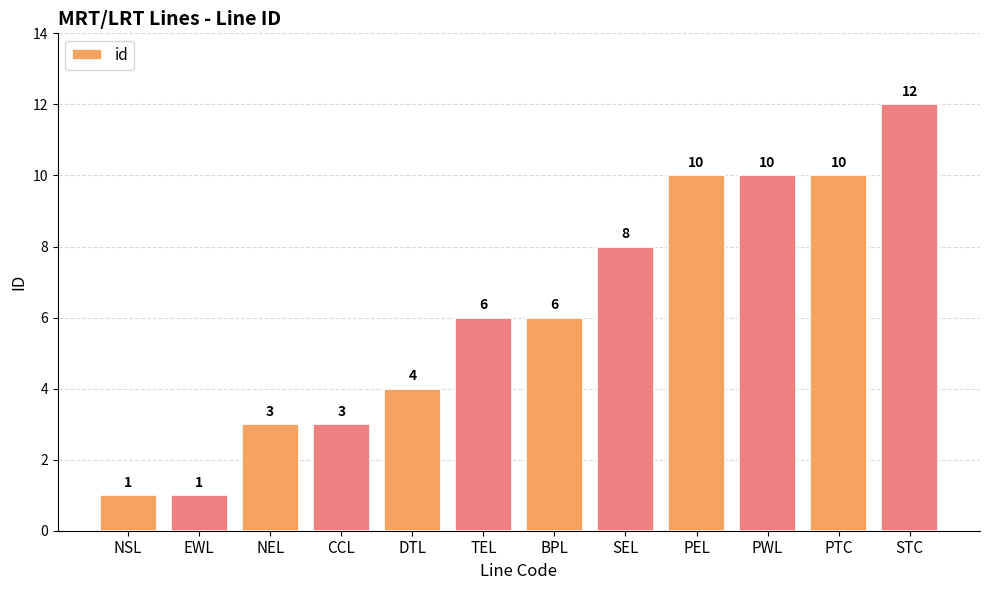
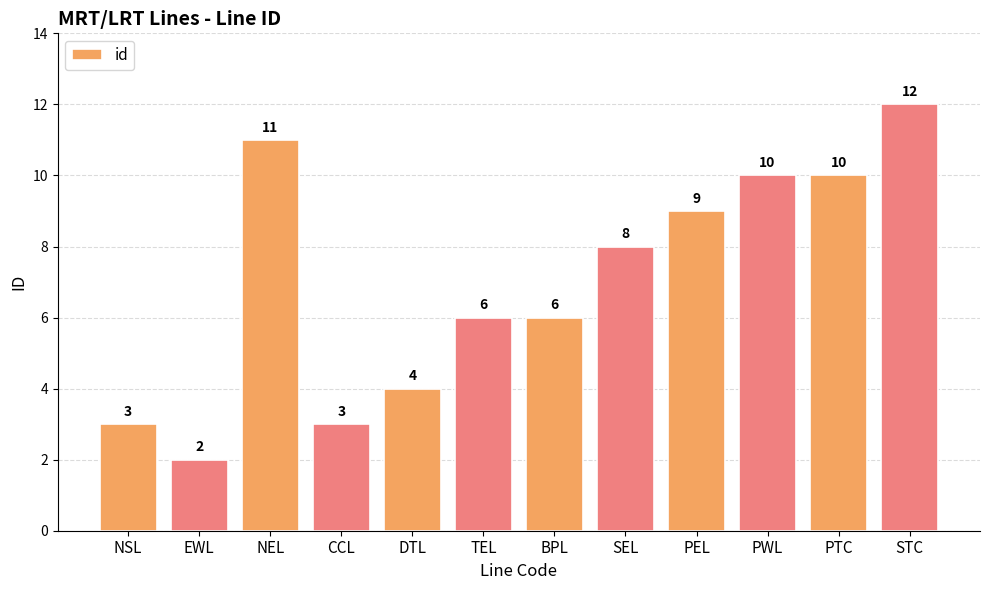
  {
-   "NSL": 1,
-   "EWL": 1,
-   "NEL": 3,
+   "NSL": 3,
+   "EWL": 2,
+   "NEL": 11,
    "CCL": 3,
    "DTL": 4,
    "TEL": 6,
    "BPL": 6,
    "SEL": 8,
-   "PEL": 10,
+   "PEL": 9,
    "PWL": 10,
    "PTC": 10,
    "STC": 12
  }
